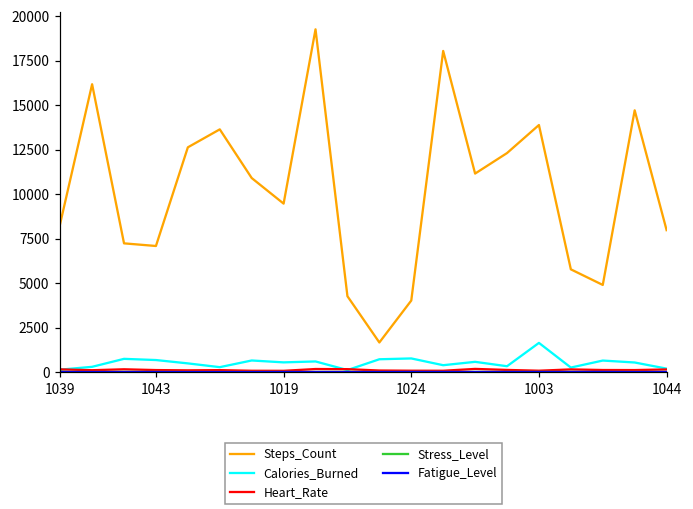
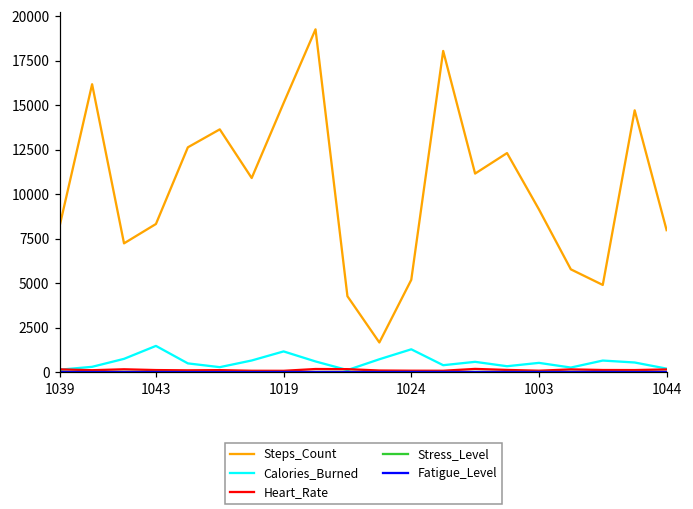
  {
    "Steps_Count": {
      "1039": 8400,
-     "1043": 7100,
-     "1019": 9500,
-     "1024": 4000,
-     "1003": 13900,
+     "1043": 8300,
+     "1019": 15100,
+     "1024": 5200,
+     "1003": 9100,
      "1044": 8000
    },
    "Calories_Burned": {
-     "1043": 700,
-     "1019": 500,
-     "1024": 800,
-     "1003": 1600
+     "1043": 1500,
+     "1019": 1200,
+     "1024": 1300,
+     "1003": 500
    }
  }
